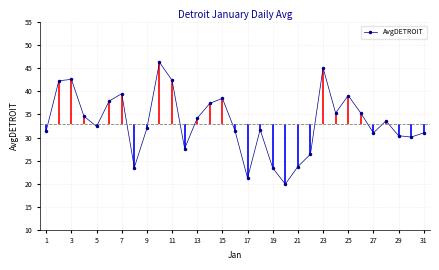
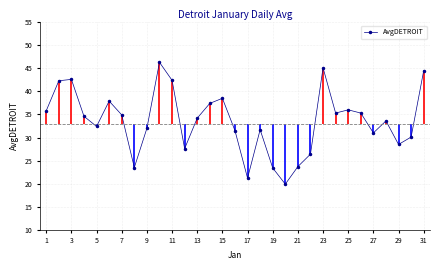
  {
-   "1": 32,
+   "1": 36,
    "3": 43,
    "5": 32,
-   "7": 40,
+   "7": 35,
    "9": 32,
    "11": 42,
    "13": 34,
    "15": 39,
    "17": 21,
    "19": 23,
    "21": 24,
    "23": 45,
-   "25": 39,
+   "25": 36,
    "27": 31,
-   "29": 30,
-   "31": 31
+   "29": 29,
+   "31": 45
  }
